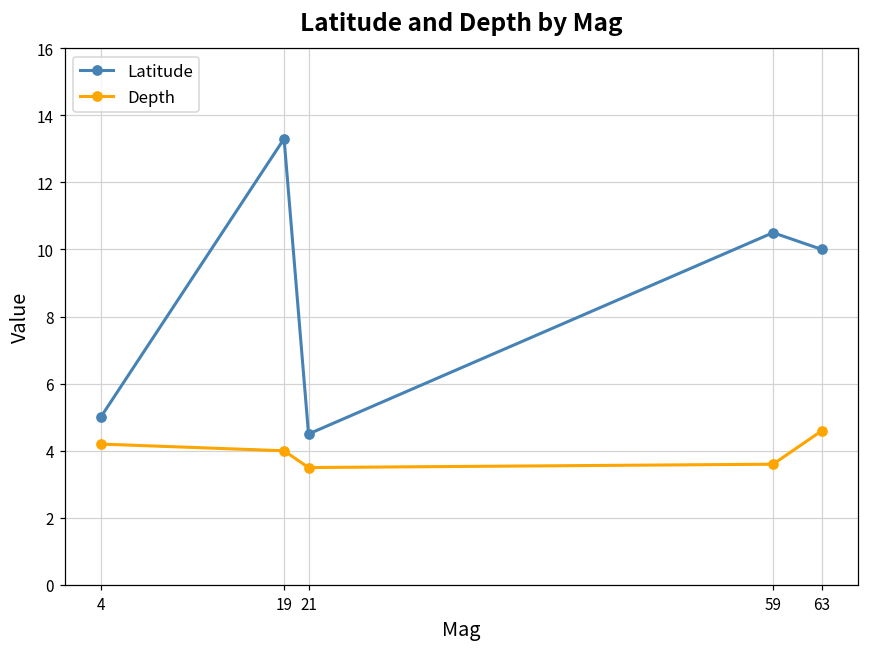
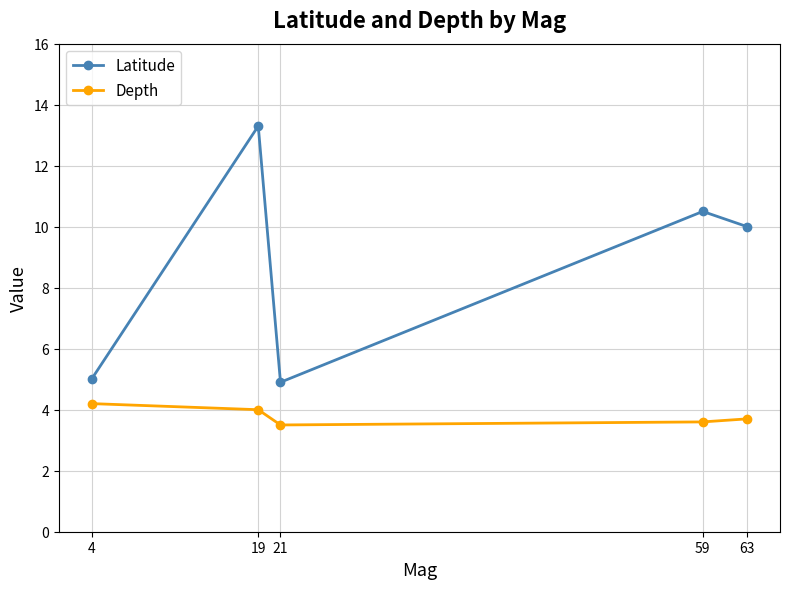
  {
    "Latitude": {
      "4": 5.0,
      "19": 13.3,
-     "21": 4.5,
+     "21": 4.9,
      "59": 10.5,
      "63": 10.0
    },
    "Depth": {
      "4": 4.2,
      "19": 4.0,
      "21": 3.5,
      "59": 3.6,
-     "63": 4.6
+     "63": 3.7
    }
  }
